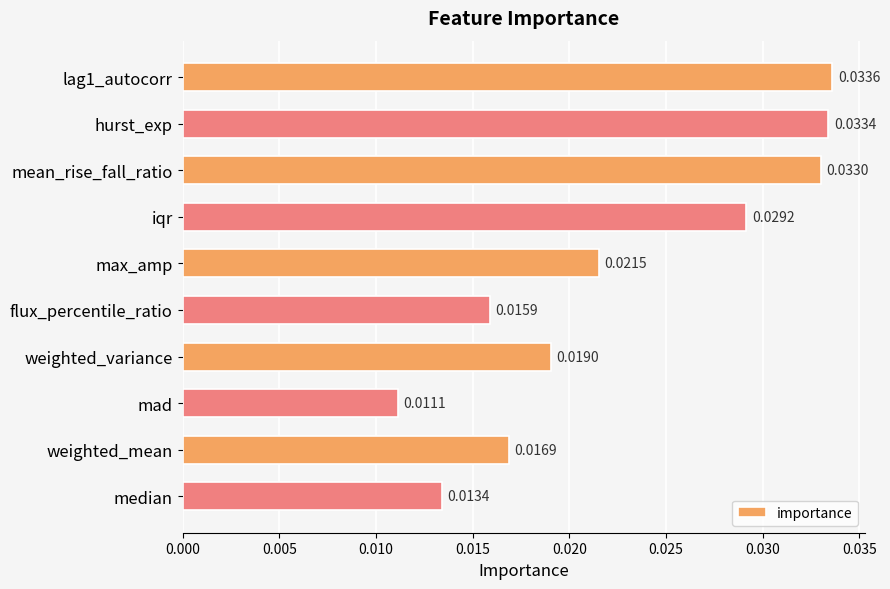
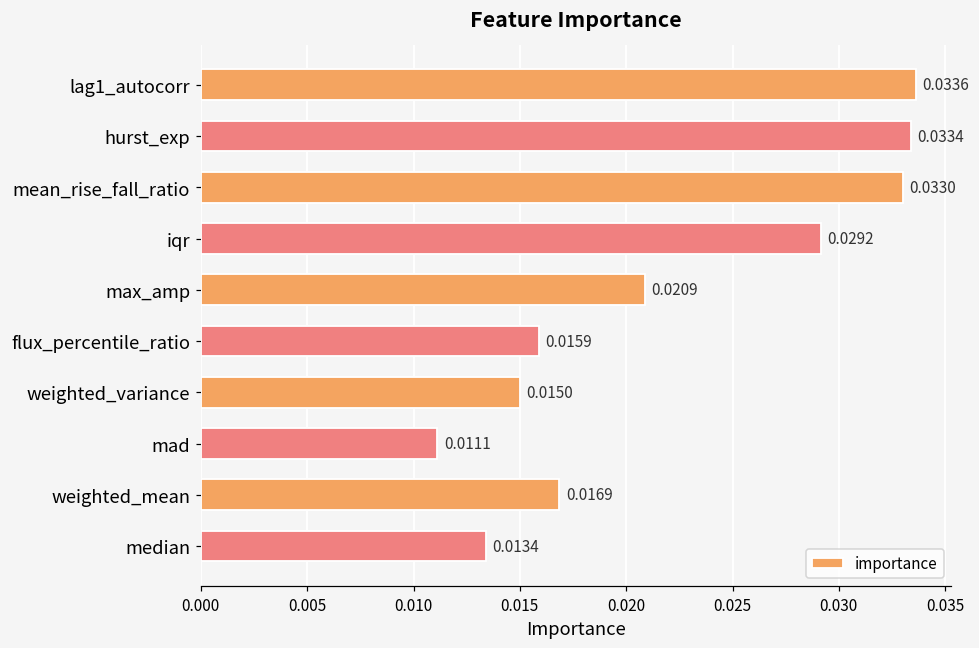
  {
    "lag1_autocorr": 0.0336,
    "hurst_exp": 0.0334,
    "mean_rise_fall_ratio": 0.0330,
    "iqr": 0.0292,
-   "max_amp": 0.0215,
+   "max_amp": 0.0209,
    "flux_percentile_ratio": 0.0159,
-   "weighted_variance": 0.0190,
+   "weighted_variance": 0.0150,
    "mad": 0.0111,
    "weighted_mean": 0.0169,
    "median": 0.0134
  }
